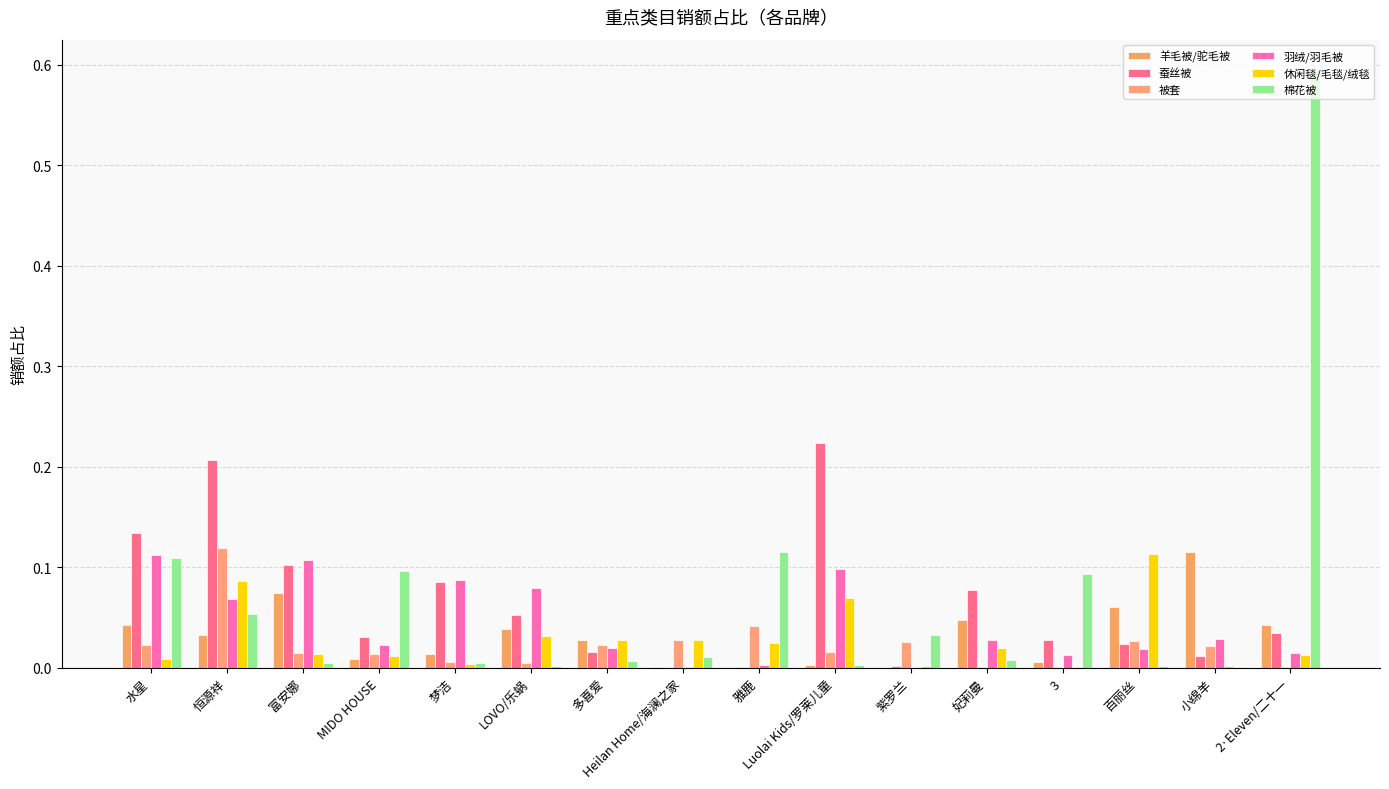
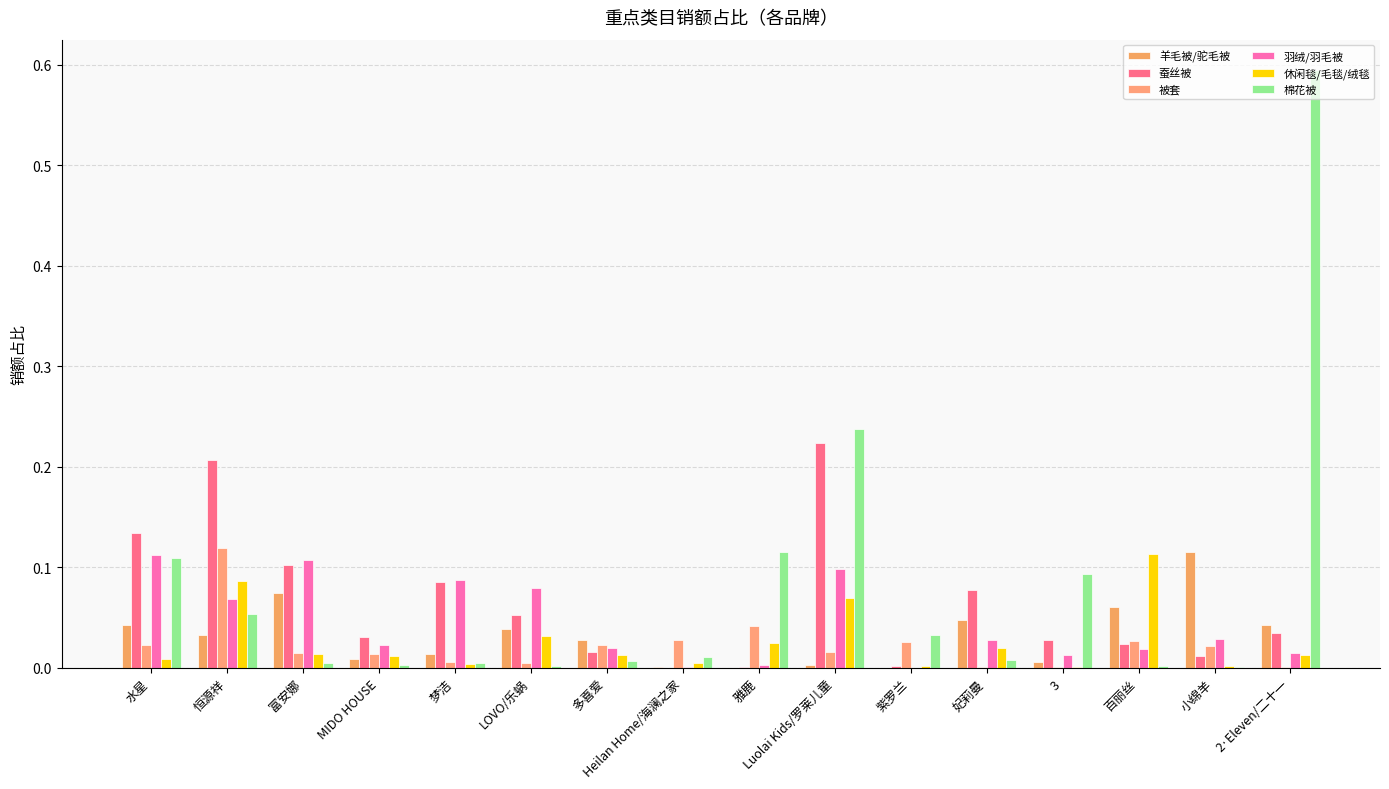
  {
    "休闲毯/毛毯/绒毯": {
      "水星": 0.009,
      "恒源祥": 0.087,
      "富安娜": 0.013,
      "MIDO HOUSE": 0.012,
      "梦洁": 0.004,
      "LOVO/乐蜗": 0.032,
-     "多喜爱": 0.028,
-     "Heilan Home/海澜之家": 0.028,
+     "多喜爱": 0.013,
+     "Heilan Home/海澜之家": 0.005,
      "雅鹿": 0.025,
      "Luolai Kids/罗莱儿童": 0.070,
      "妃莉曼": 0.020,
      "百丽丝": 0.113,
      "2·Eleven/二十一": 0.013
    },
    "棉花被": {
      "水星": 0.109,
      "恒源祥": 0.054,
      "富安娜": 0.005,
-     "MIDO HOUSE": 0.096,
+     "MIDO HOUSE": 0.003,
      "梦洁": 0.005,
      "多喜爱": 0.007,
      "Heilan Home/海澜之家": 0.011,
      "雅鹿": 0.115,
-     "Luolai Kids/罗莱儿童": 0.003,
+     "Luolai Kids/罗莱儿童": 0.238,
      "紫罗兰": 0.033,
      "妃莉曼": 0.008,
      "3": 0.094
    }
  }
